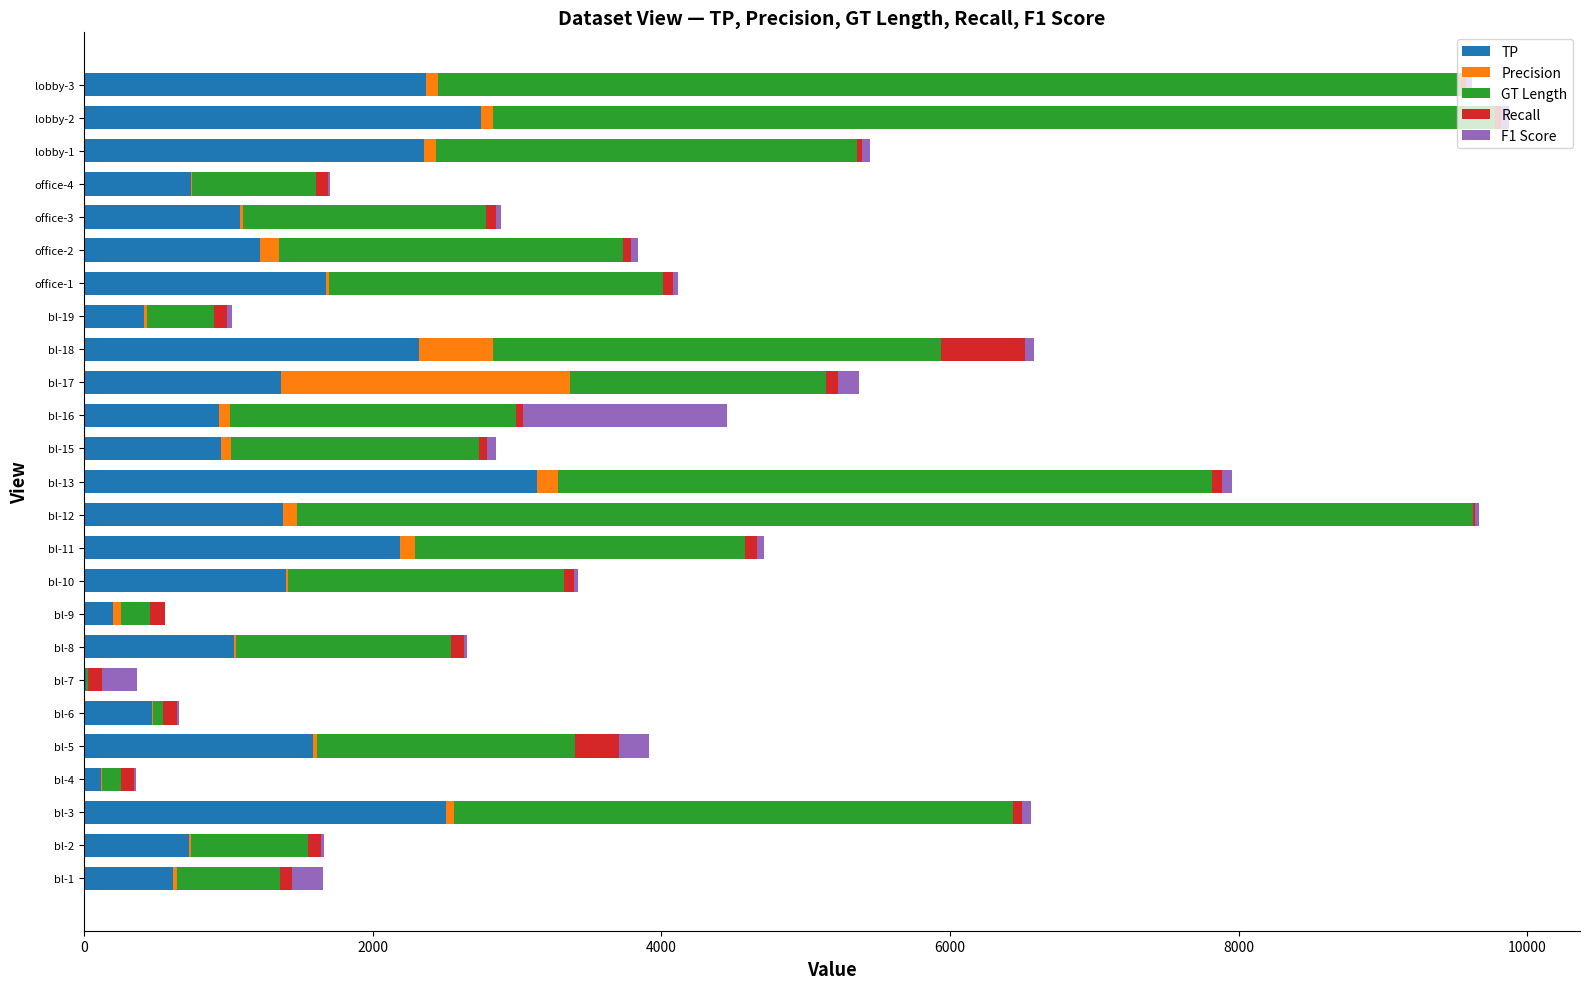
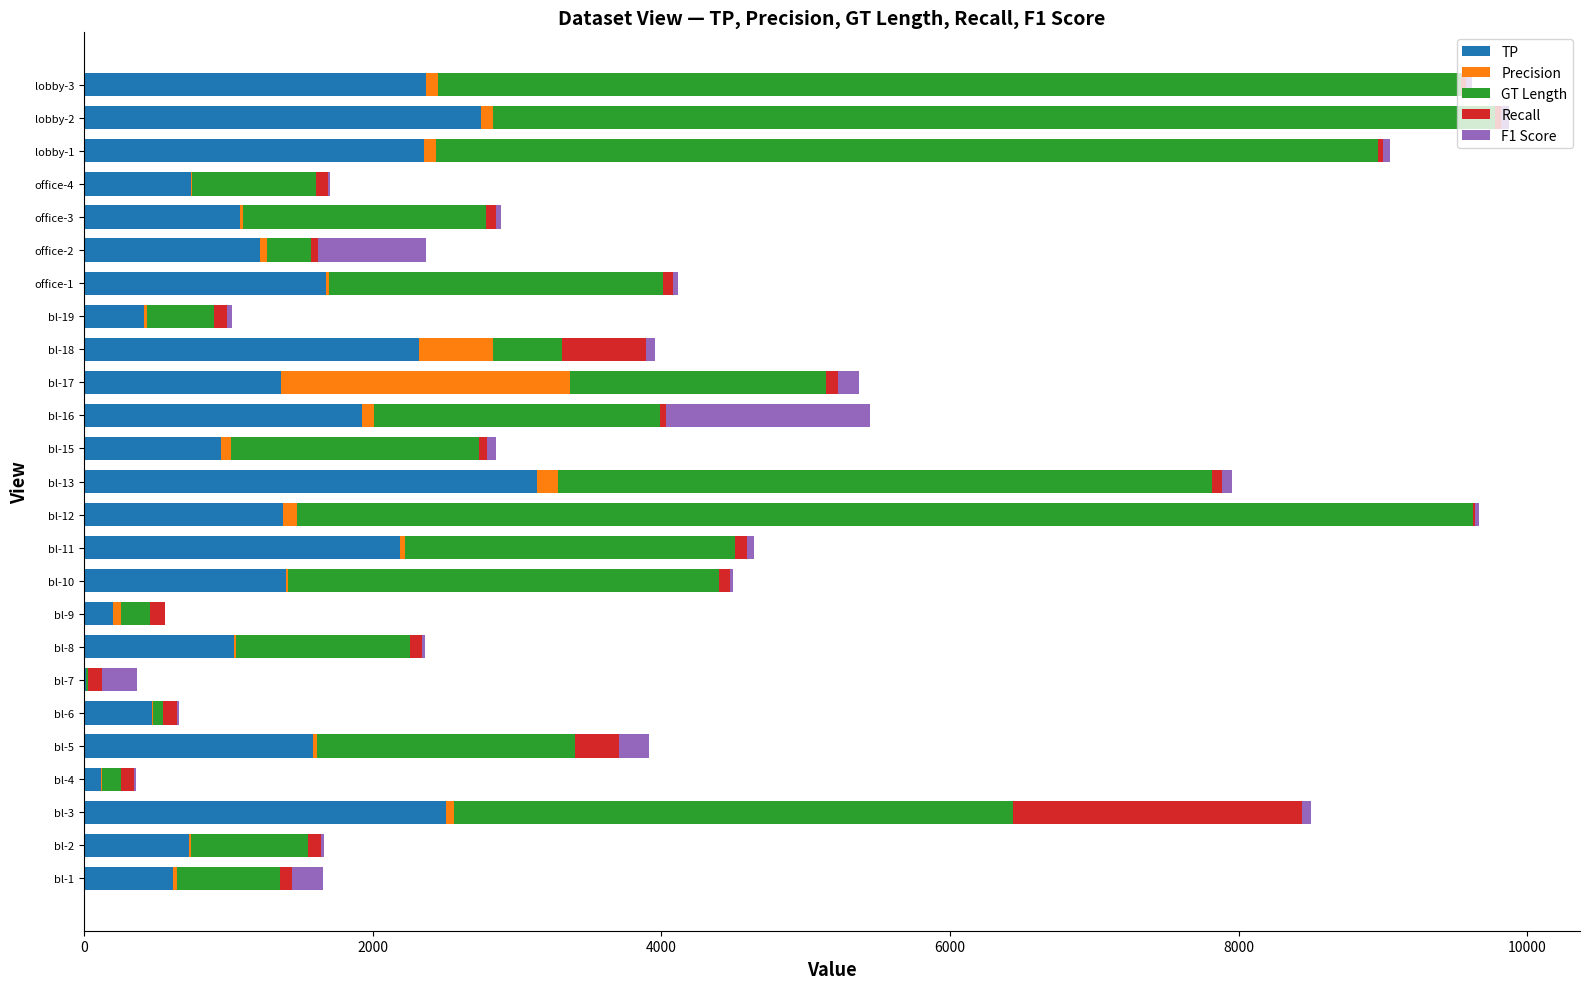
  {
    "TP": {
      "lobby-3": 2370,
      "lobby-2": 2750,
      "lobby-1": 2360,
      "office-4": 750,
      "office-3": 1080,
      "office-2": 1220,
      "office-1": 1680,
      "bl-19": 420,
      "bl-18": 2320,
      "bl-17": 1360,
-     "bl-16": 940,
+     "bl-16": 1930,
      "bl-15": 950,
      "bl-13": 3140,
      "bl-12": 1380,
      "bl-11": 2190,
      "bl-10": 1400,
      "bl-9": 200,
      "bl-8": 1040,
      "bl-6": 470,
      "bl-5": 1590,
      "bl-4": 120,
      "bl-3": 2510,
      "bl-2": 730,
      "bl-1": 620
    },
    "Precision": {
      "lobby-3": 80,
      "lobby-2": 80,
      "lobby-1": 80,
      "office-3": 20,
-     "office-2": 130,
+     "office-2": 40,
      "office-1": 20,
      "bl-19": 20,
      "bl-18": 520,
      "bl-17": 2000,
      "bl-16": 80,
      "bl-15": 70,
      "bl-13": 150,
      "bl-12": 100,
-     "bl-11": 100,
+     "bl-11": 30,
      "bl-9": 60,
      "bl-5": 30,
      "bl-3": 60,
      "bl-1": 30
    },
    "GT Length": {
-     "lobby-1": 2920,
+     "lobby-1": 6520,
      "office-4": 850,
      "office-3": 1680,
-     "office-2": 2380,
+     "office-2": 310,
      "office-1": 2310,
      "bl-19": 460,
-     "bl-18": 3100,
+     "bl-18": 480,
      "bl-17": 1780,
      "bl-16": 1980,
      "bl-15": 1720,
      "bl-13": 4530,
      "bl-12": 8140,
      "bl-11": 2280,
-     "bl-10": 1910,
+     "bl-10": 2990,
      "bl-9": 200,
-     "bl-8": 1490,
+     "bl-8": 1200,
      "bl-6": 70,
      "bl-5": 1780,
      "bl-4": 140,
      "bl-3": 3870,
      "bl-2": 810,
      "bl-1": 710
    },
    "Recall": {
      "lobby-1": 40,
      "office-4": 90,
      "office-3": 60,
      "office-2": 50,
      "office-1": 70,
      "bl-19": 90,
      "bl-18": 580,
      "bl-17": 80,
      "bl-16": 50,
      "bl-15": 60,
      "bl-13": 70,
      "bl-11": 80,
      "bl-10": 70,
      "bl-9": 100,
      "bl-8": 90,
      "bl-7": 100,
      "bl-6": 90,
      "bl-5": 300,
      "bl-4": 90,
-     "bl-3": 60,
+     "bl-3": 2000,
      "bl-2": 90,
      "bl-1": 90
    },
    "F1 Score": {
      "lobby-1": 50,
      "office-3": 30,
-     "office-2": 50,
+     "office-2": 740,
      "office-1": 30,
      "bl-19": 30,
      "bl-18": 70,
      "bl-17": 150,
      "bl-16": 1410,
      "bl-15": 60,
      "bl-13": 60,
      "bl-12": 30,
      "bl-11": 50,
      "bl-10": 20,
      "bl-8": 20,
      "bl-7": 240,
      "bl-5": 210,
      "bl-3": 60,
      "bl-2": 20,
      "bl-1": 210
    }
  }
